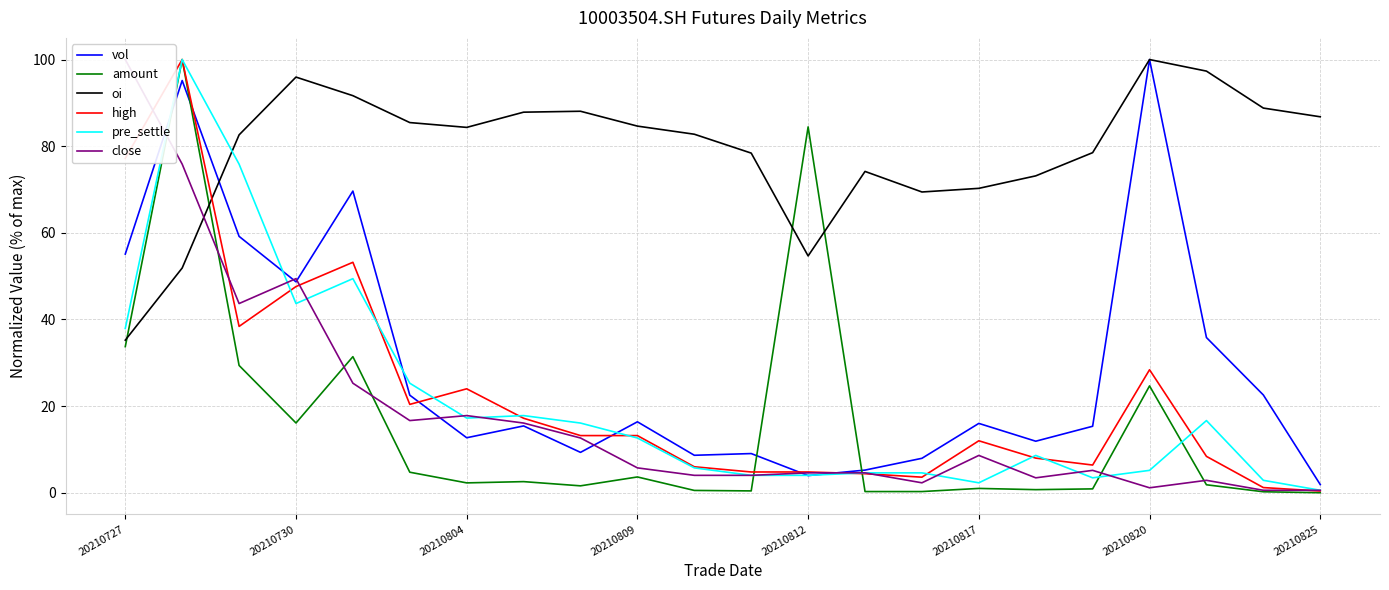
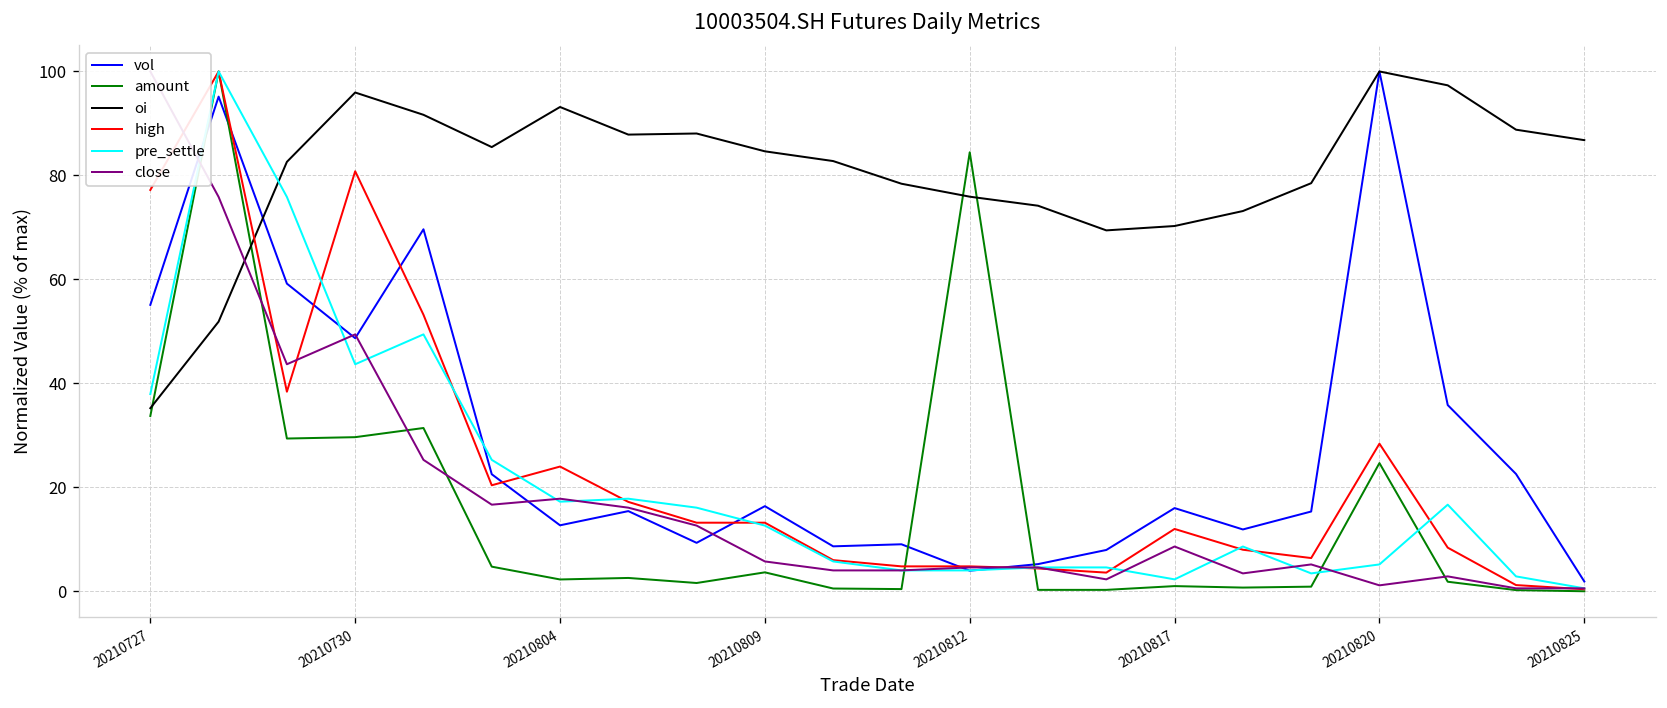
  {
    "vol": {
      "20210727": 55,
      "20210730": 49,
      "20210804": 13,
      "20210809": 16,
      "20210817": 16,
      "20210825": 2
    },
    "amount": {
      "20210727": 34,
-     "20210730": 16,
+     "20210730": 30,
      "20210804": 2,
      "20210809": 4,
      "20210812": 84,
      "20210817": 1,
      "20210820": 25
    },
    "oi": {
      "20210727": 35,
      "20210730": 96,
-     "20210804": 84,
+     "20210804": 93,
      "20210809": 85,
-     "20210812": 55,
+     "20210812": 76,
      "20210817": 70,
      "20210825": 87
    },
    "high": {
-     "20210730": 48,
+     "20210730": 81,
      "20210804": 24,
      "20210817": 12,
      "20210820": 28
    },
    "pre_settle": {
      "20210727": 38,
      "20210730": 44,
      "20210817": 2,
      "20210820": 5
    },
    "close": {
      "20210730": 49,
      "20210809": 6,
      "20210817": 9,
      "20210820": 1
    }
  }
